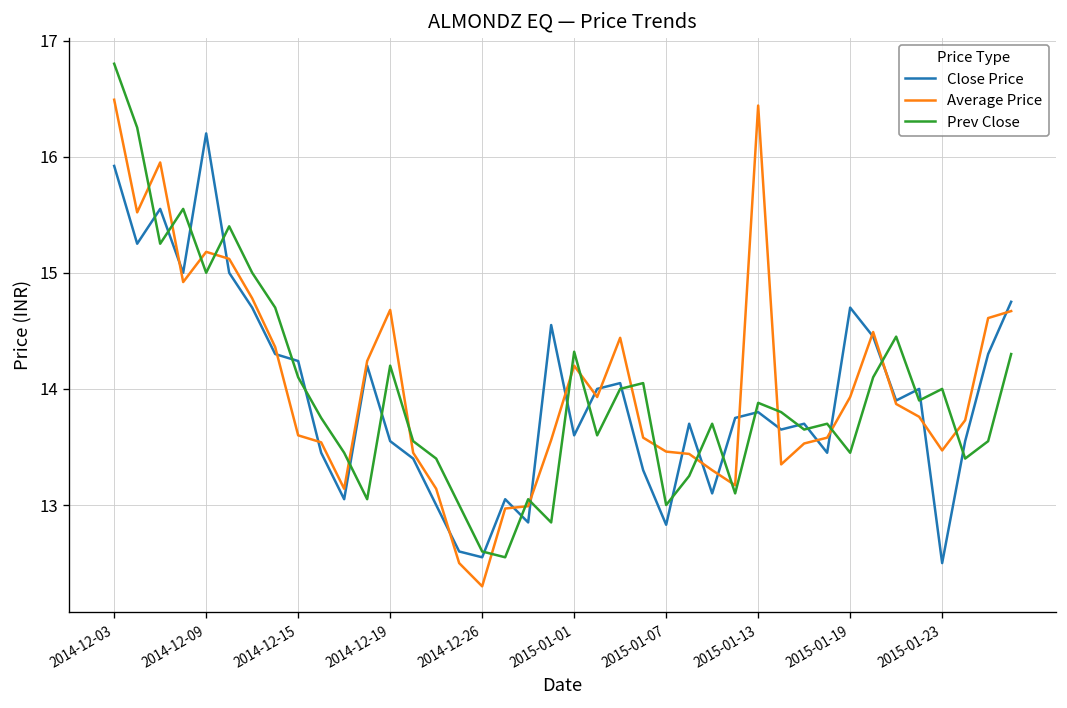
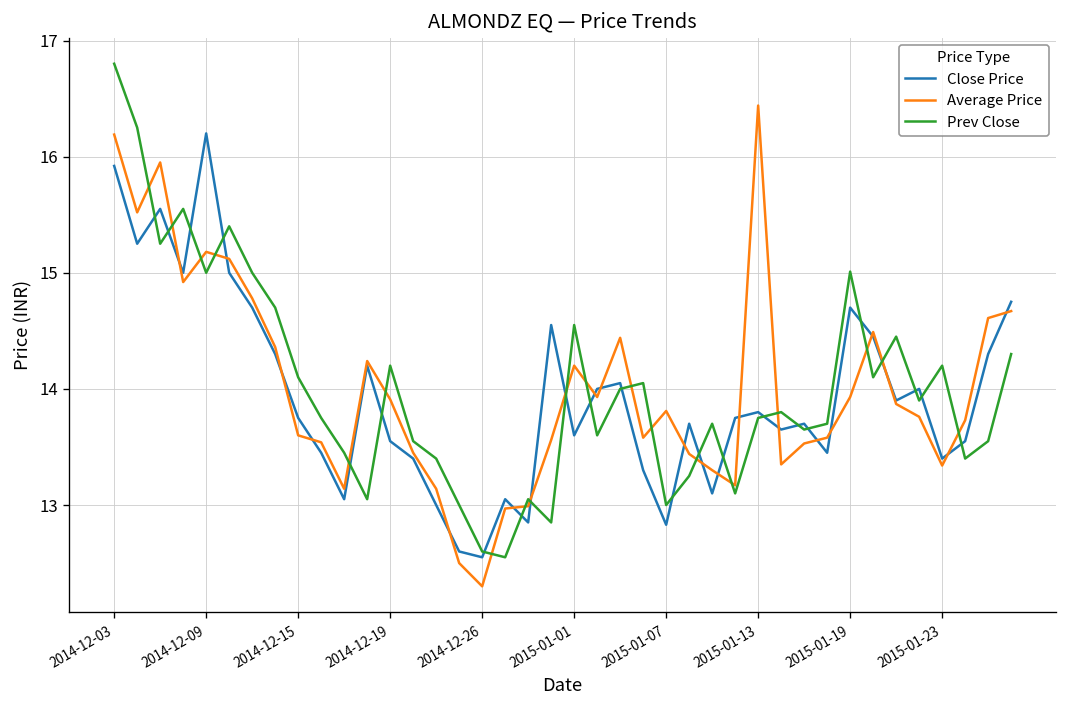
  {
    "Close Price": {
      "2014-12-03": 15.9,
      "2014-12-09": 16.2,
-     "2014-12-15": 14.2,
+     "2014-12-15": 13.8,
      "2014-12-19": 13.6,
      "2014-12-26": 12.6,
      "2015-01-01": 13.6,
      "2015-01-07": 12.8,
      "2015-01-13": 13.8,
      "2015-01-19": 14.7,
-     "2015-01-23": 12.5
+     "2015-01-23": 13.4
    },
    "Average Price": {
-     "2014-12-03": 16.5,
+     "2014-12-03": 16.2,
      "2014-12-09": 15.2,
      "2014-12-15": 13.6,
-     "2014-12-19": 14.7,
+     "2014-12-19": 13.9,
      "2014-12-26": 12.3,
      "2015-01-01": 14.2,
-     "2015-01-07": 13.5,
+     "2015-01-07": 13.8,
      "2015-01-13": 16.4,
      "2015-01-19": 13.9,
-     "2015-01-23": 13.5
+     "2015-01-23": 13.3
    },
    "Prev Close": {
      "2014-12-03": 16.8,
      "2014-12-09": 15.0,
      "2014-12-15": 14.1,
      "2014-12-19": 14.2,
      "2014-12-26": 12.6,
-     "2015-01-01": 14.3,
+     "2015-01-01": 14.6,
      "2015-01-07": 13.0,
-     "2015-01-13": 13.9,
-     "2015-01-19": 13.5,
-     "2015-01-23": 14.0
+     "2015-01-13": 13.8,
+     "2015-01-19": 15.0,
+     "2015-01-23": 14.2
    }
  }
